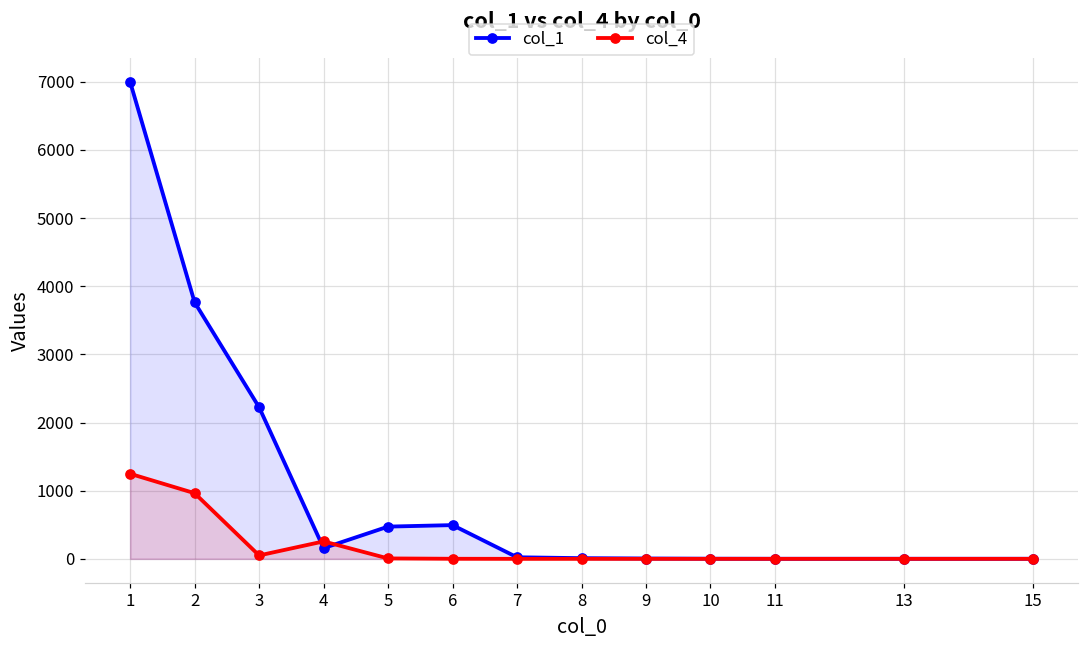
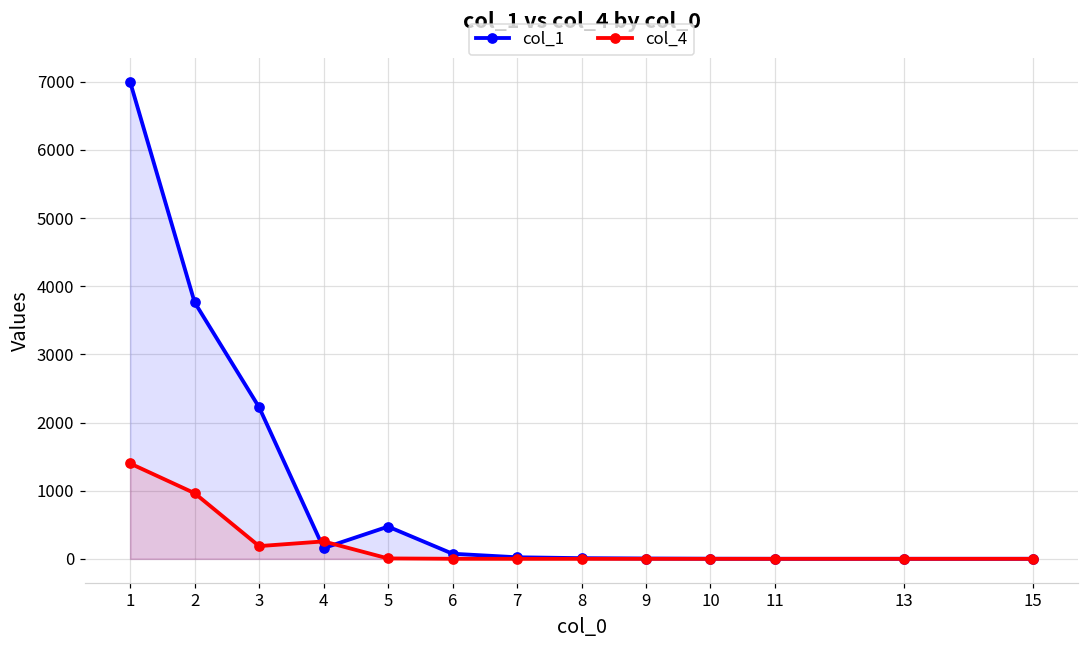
  {
    "col_1": {
      "1": 7000,
      "2": 3800,
      "3": 2200,
      "4": 200,
      "5": 500,
-     "6": 500
+     "6": 100
    },
    "col_4": {
-     "1": 1200,
+     "1": 1400,
      "2": 1000,
-     "3": 100,
+     "3": 200,
      "4": 300,
      "5": 0,
      "6": 0
    }
  }
